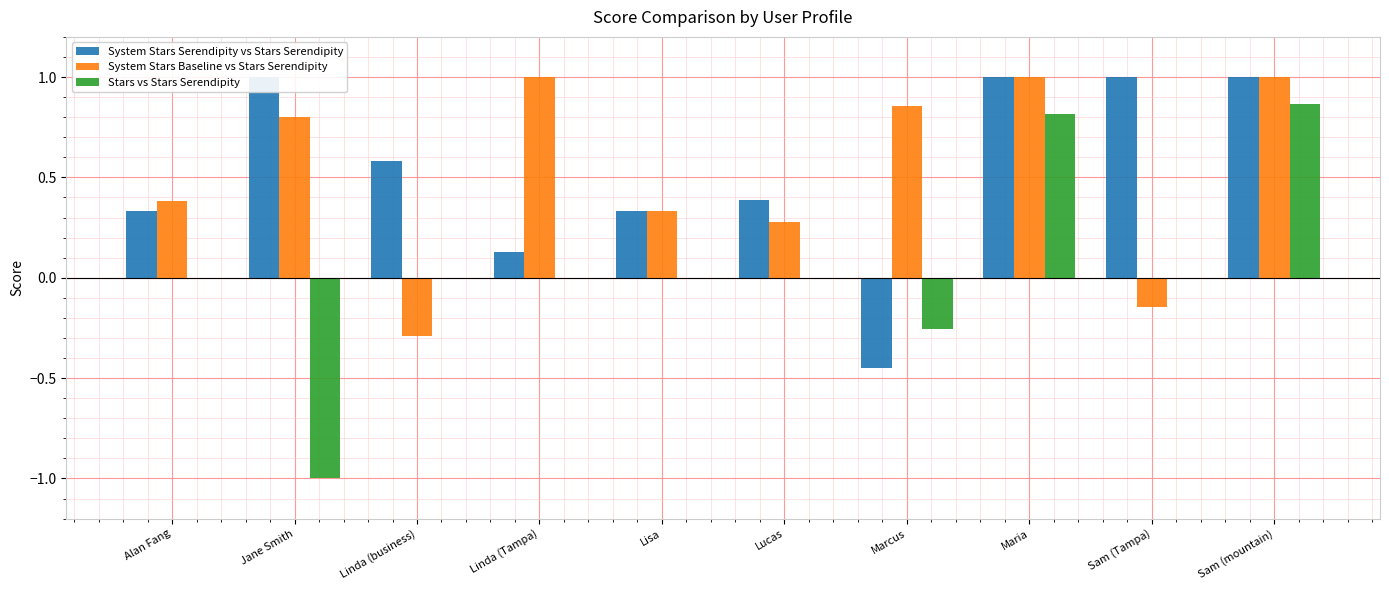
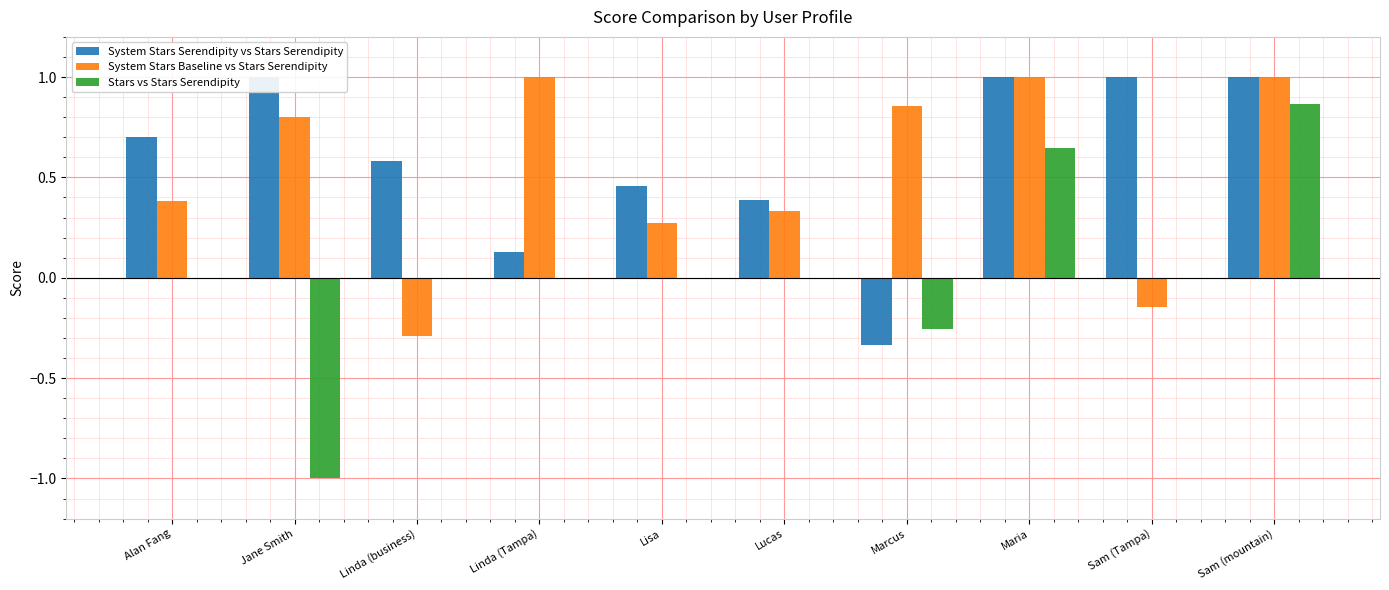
  {
    "System Stars Serendipity vs Stars Serendipity": {
-     "Alan Fang": 0.33,
+     "Alan Fang": 0.70,
      "Linda (business)": 0.58,
      "Linda (Tampa)": 0.13,
-     "Lisa": 0.33,
+     "Lisa": 0.46,
      "Lucas": 0.39,
-     "Marcus": -0.45,
+     "Marcus": -0.33,
      "Maria": 1.00,
      "Sam (Tampa)": 1.00,
      "Sam (mountain)": 1.00
    },
    "System Stars Baseline vs Stars Serendipity": {
      "Alan Fang": 0.38,
      "Jane Smith": 0.80,
      "Linda (business)": -0.29,
      "Linda (Tampa)": 1.00,
-     "Lisa": 0.33,
-     "Lucas": 0.28,
+     "Lisa": 0.27,
+     "Lucas": 0.33,
      "Marcus": 0.86,
      "Maria": 1.00,
      "Sam (Tampa)": -0.14,
      "Sam (mountain)": 1.00
    },
    "Stars vs Stars Serendipity": {
      "Alan Fang": 0.00,
      "Jane Smith": -1.00,
      "Linda (business)": 0.00,
      "Linda (Tampa)": 0.00,
      "Lisa": 0.00,
      "Lucas": 0.00,
      "Marcus": -0.25,
-     "Maria": 0.82,
+     "Maria": 0.65,
      "Sam (Tampa)": 0.00,
      "Sam (mountain)": 0.87
    }
  }
